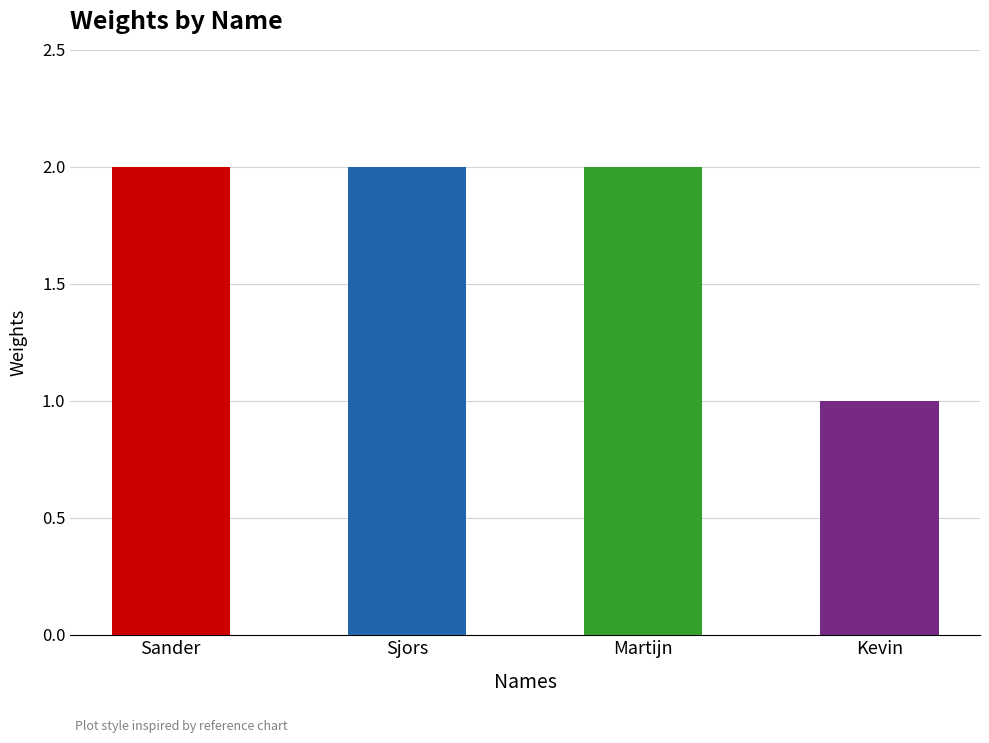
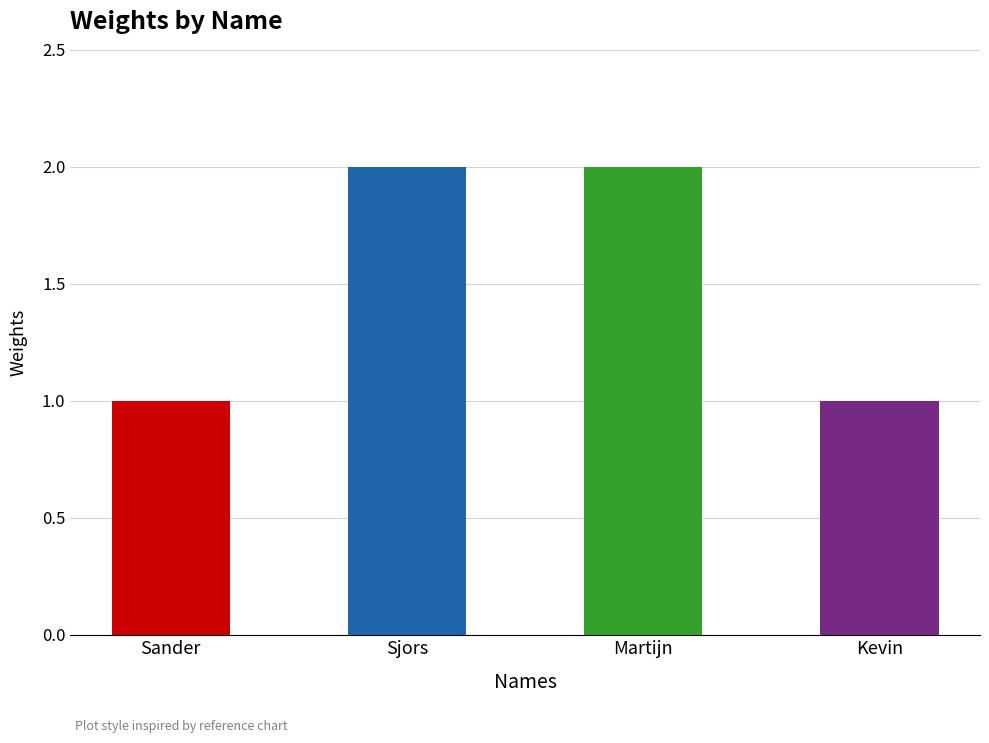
  {
-   "Sander": 2,
+   "Sander": 1,
    "Sjors": 2,
    "Martijn": 2,
    "Kevin": 1
  }
